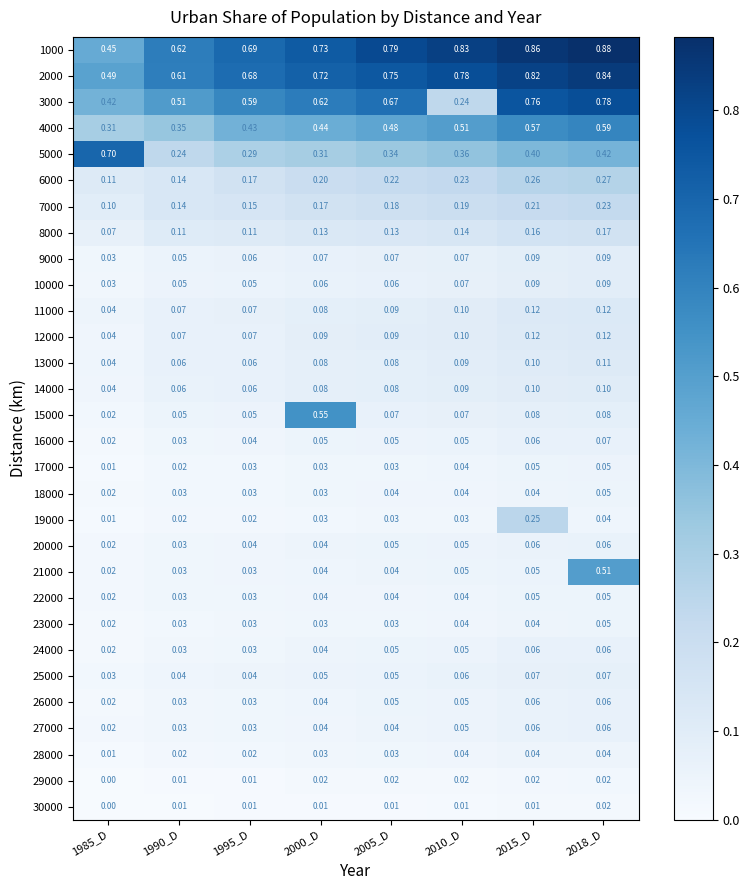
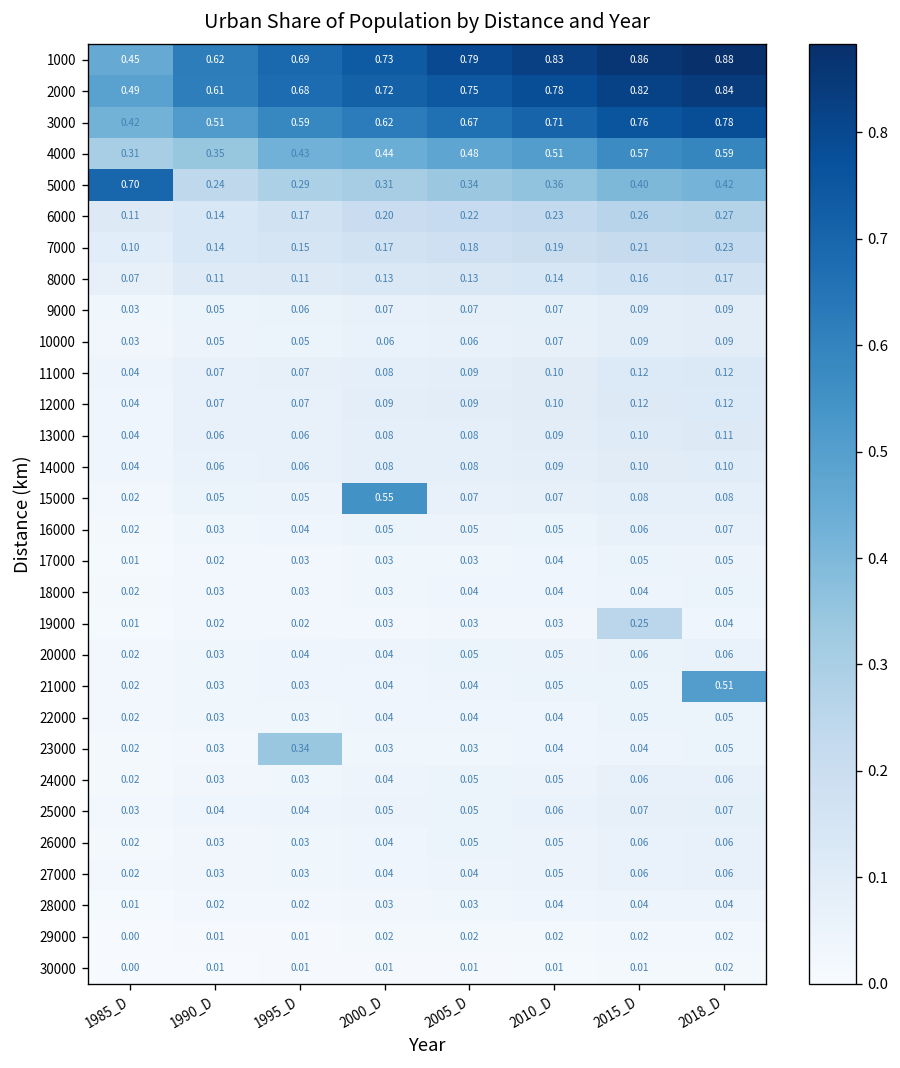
  {
    "3000": {
      "1985_D": 0.42,
      "1990_D": 0.51,
      "1995_D": 0.59,
      "2000_D": 0.62,
      "2005_D": 0.67,
-     "2010_D": 0.24,
+     "2010_D": 0.71,
      "2015_D": 0.76,
      "2018_D": 0.78
    },
    "23000": {
      "1985_D": 0.02,
      "1990_D": 0.03,
-     "1995_D": 0.03,
+     "1995_D": 0.34,
      "2000_D": 0.03,
      "2005_D": 0.03,
      "2010_D": 0.04,
      "2015_D": 0.04,
      "2018_D": 0.05
    }
  }
